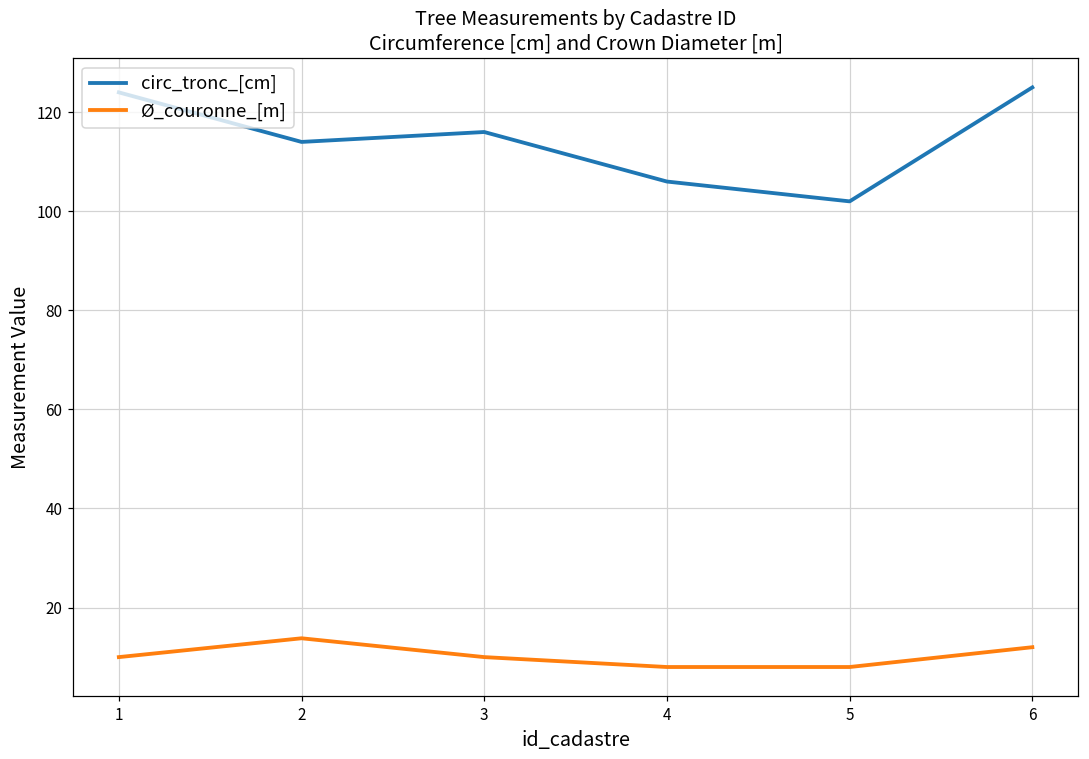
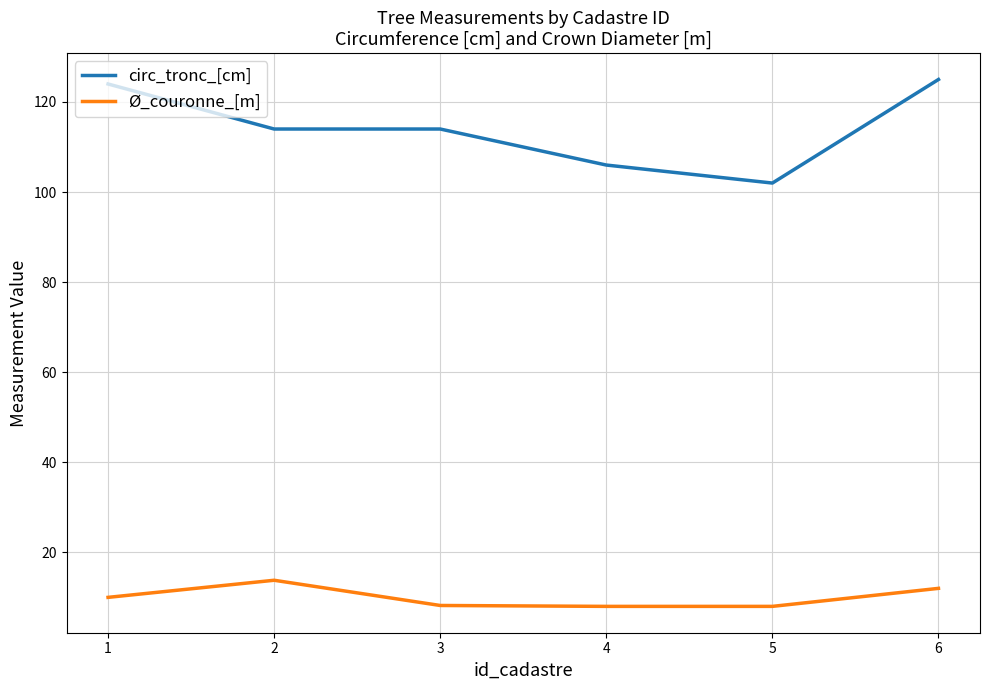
  {
    "circ_tronc_[cm]": {
      "2": 114,
-     "3": 116,
+     "3": 114,
      "4": 106,
      "5": 102,
      "6": 125
    },
    "Ø_couronne_[m]": {
      "1": 10,
      "2": 14,
-     "3": 10,
+     "3": 8,
      "4": 8,
      "5": 8,
      "6": 12
    }
  }
